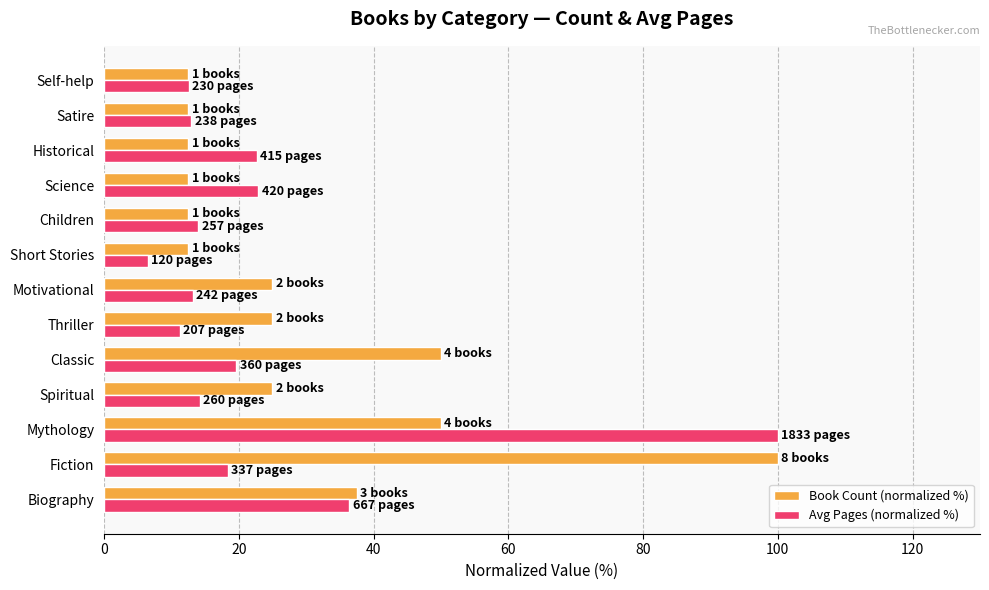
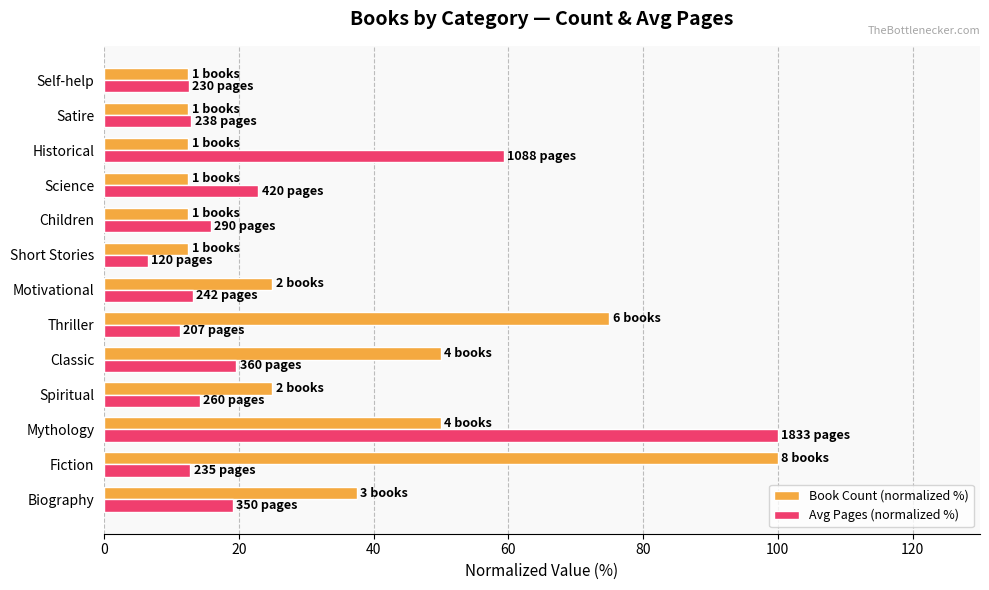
  {
    "Book Count (normalized %)": {
-     "Thriller": 2
+     "Thriller": 6
    },
    "Avg Pages (normalized %)": {
-     "Historical": 415,
-     "Children": 257,
-     "Fiction": 337,
-     "Biography": 667
+     "Historical": 1088,
+     "Children": 290,
+     "Fiction": 235,
+     "Biography": 350
    }
  }
